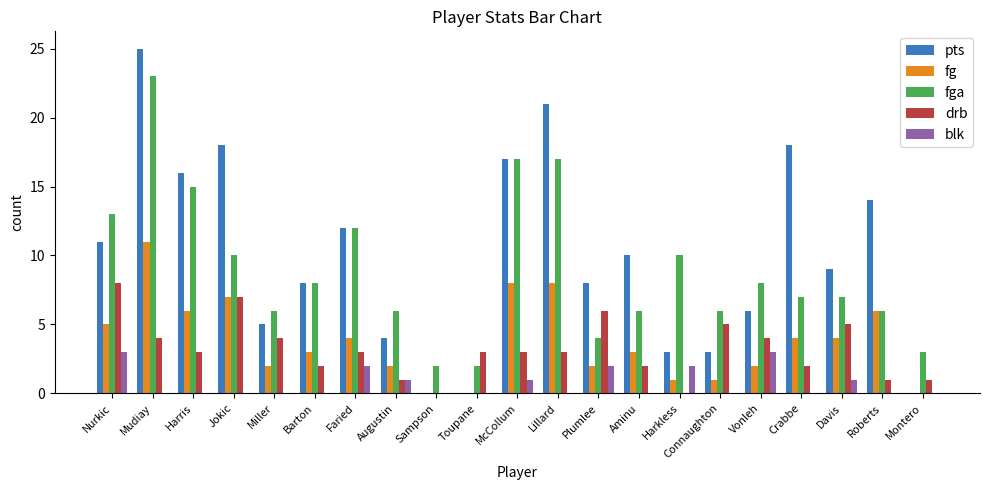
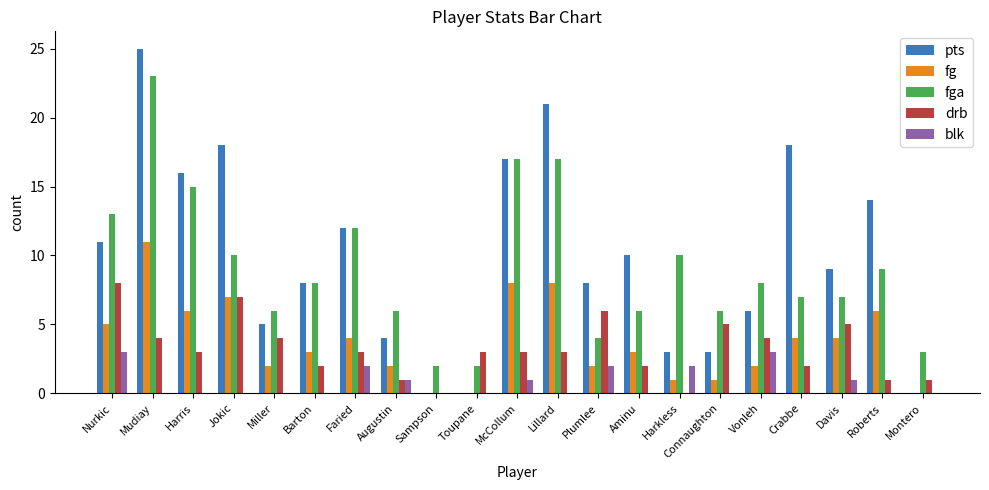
  {
    "pts": {
      "Nurkic": 11,
      "Mudiay": 25,
      "Harris": 16,
      "Jokic": 18,
      "Miller": 5,
      "Barton": 8,
      "Faried": 12,
      "Augustin": 4,
      "Sampson": 0,
      "Toupane": 0,
      "McCollum": 17,
      "Lillard": 21,
      "Plumlee": 8,
      "Aminu": 10,
      "Harkless": 3,
      "Connaughton": 3,
      "Vonleh": 6,
      "Crabbe": 18,
      "Davis": 9,
      "Roberts": 14,
      "Montero": 0
    },
    "fg": {
      "Nurkic": 5,
      "Mudiay": 11,
      "Harris": 6,
      "Jokic": 7,
      "Miller": 2,
      "Barton": 3,
      "Faried": 4,
      "Augustin": 2,
      "Sampson": 0,
      "Toupane": 0,
      "McCollum": 8,
      "Lillard": 8,
      "Plumlee": 2,
      "Aminu": 3,
      "Harkless": 1,
      "Connaughton": 1,
      "Vonleh": 2,
      "Crabbe": 4,
      "Davis": 4,
      "Roberts": 6,
      "Montero": 0
    },
    "fga": {
      "Nurkic": 13,
      "Mudiay": 23,
      "Harris": 15,
      "Jokic": 10,
      "Miller": 6,
      "Barton": 8,
      "Faried": 12,
      "Augustin": 6,
      "Sampson": 2,
      "Toupane": 2,
      "McCollum": 17,
      "Lillard": 17,
      "Plumlee": 4,
      "Aminu": 6,
      "Harkless": 10,
      "Connaughton": 6,
      "Vonleh": 8,
      "Crabbe": 7,
      "Davis": 7,
-     "Roberts": 6,
+     "Roberts": 9,
      "Montero": 3
    },
    "drb": {
      "Nurkic": 8,
      "Mudiay": 4,
      "Harris": 3,
      "Jokic": 7,
      "Miller": 4,
      "Barton": 2,
      "Faried": 3,
      "Augustin": 1,
      "Sampson": 0,
      "Toupane": 3,
      "McCollum": 3,
      "Lillard": 3,
      "Plumlee": 6,
      "Aminu": 2,
      "Harkless": 0,
      "Connaughton": 5,
      "Vonleh": 4,
      "Crabbe": 2,
      "Davis": 5,
      "Roberts": 1,
      "Montero": 1
    },
    "blk": {
      "Nurkic": 3,
      "Mudiay": 0,
      "Harris": 0,
      "Jokic": 0,
      "Miller": 0,
      "Barton": 0,
      "Faried": 2,
      "Augustin": 1,
      "Sampson": 0,
      "Toupane": 0,
      "McCollum": 1,
      "Lillard": 0,
      "Plumlee": 2,
      "Aminu": 0,
      "Harkless": 2,
      "Connaughton": 0,
      "Vonleh": 3,
      "Crabbe": 0,
      "Davis": 1,
      "Roberts": 0,
      "Montero": 0
    }
  }
